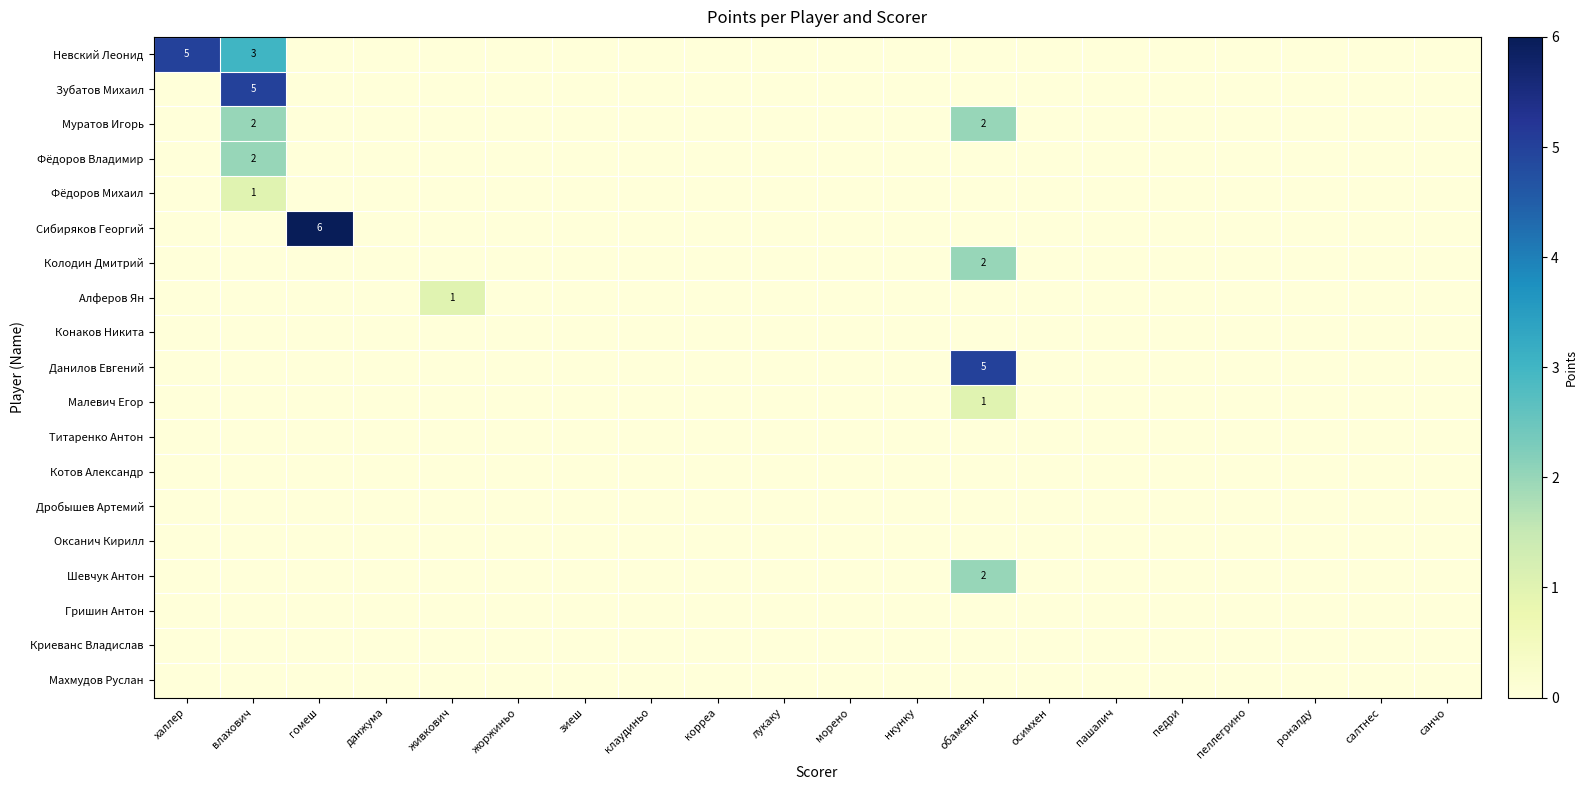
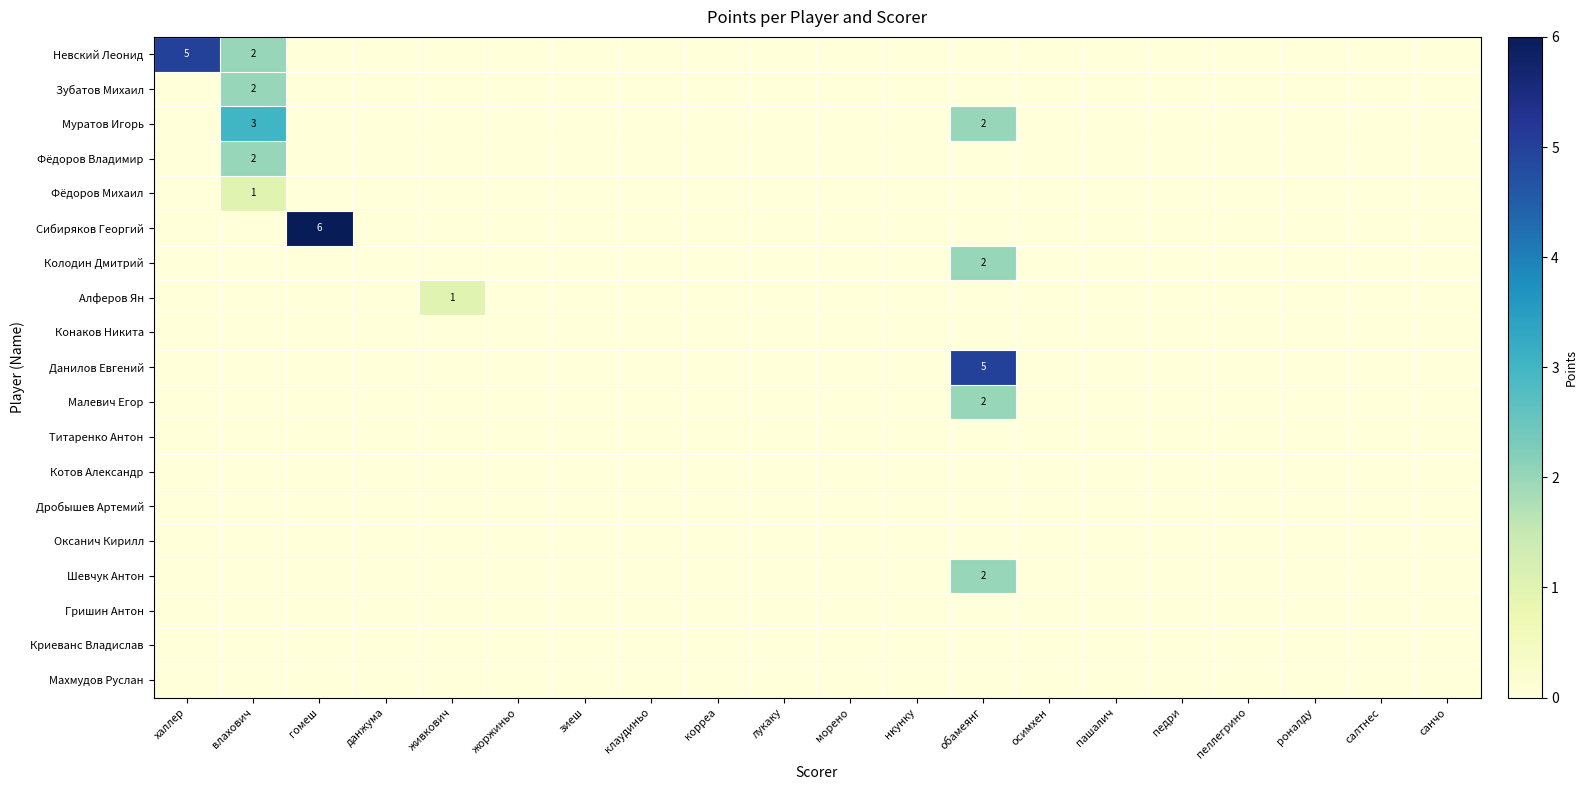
  {
    "Невский Леонид": {
      "халлер": 5,
-     "влахович": 3
+     "влахович": 2
    },
    "Зубатов Михаил": {
-     "влахович": 5
+     "влахович": 2
    },
    "Муратов Игорь": {
-     "влахович": 2,
+     "влахович": 3,
      "обамеянг": 2
    },
    "Фёдоров Владимир": {
      "влахович": 2
    },
    "Фёдоров Михаил": {
      "влахович": 1
    },
    "Сибиряков Георгий": {
      "гомеш": 6
    },
    "Колодин Дмитрий": {
      "обамеянг": 2
    },
    "Алферов Ян": {
      "живкович": 1
    },
    "Данилов Евгений": {
      "обамеянг": 5
    },
    "Малевич Егор": {
-     "обамеянг": 1
+     "обамеянг": 2
    },
    "Шевчук Антон": {
      "обамеянг": 2
    }
  }
